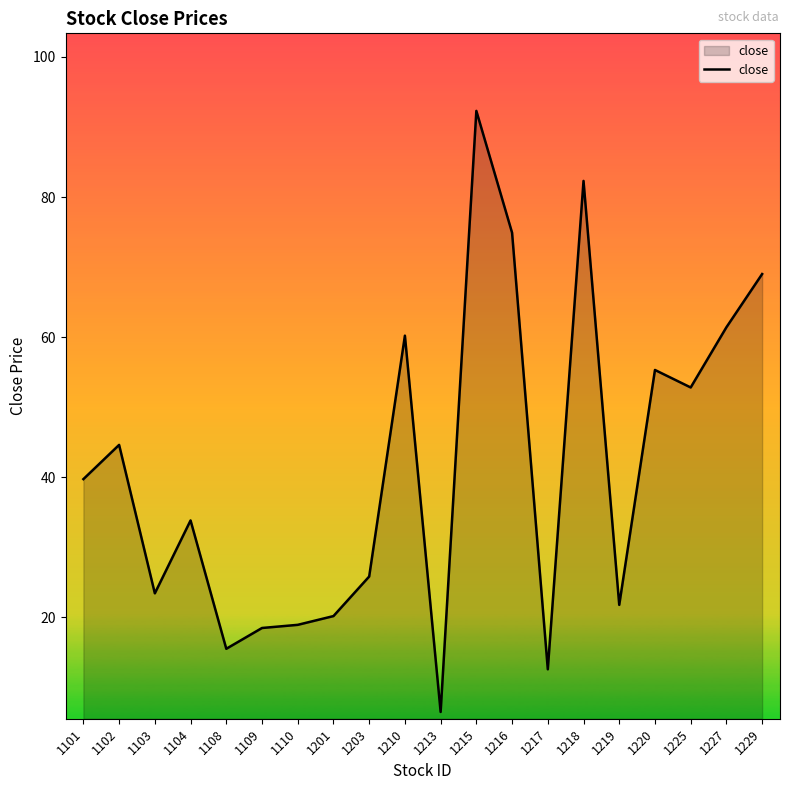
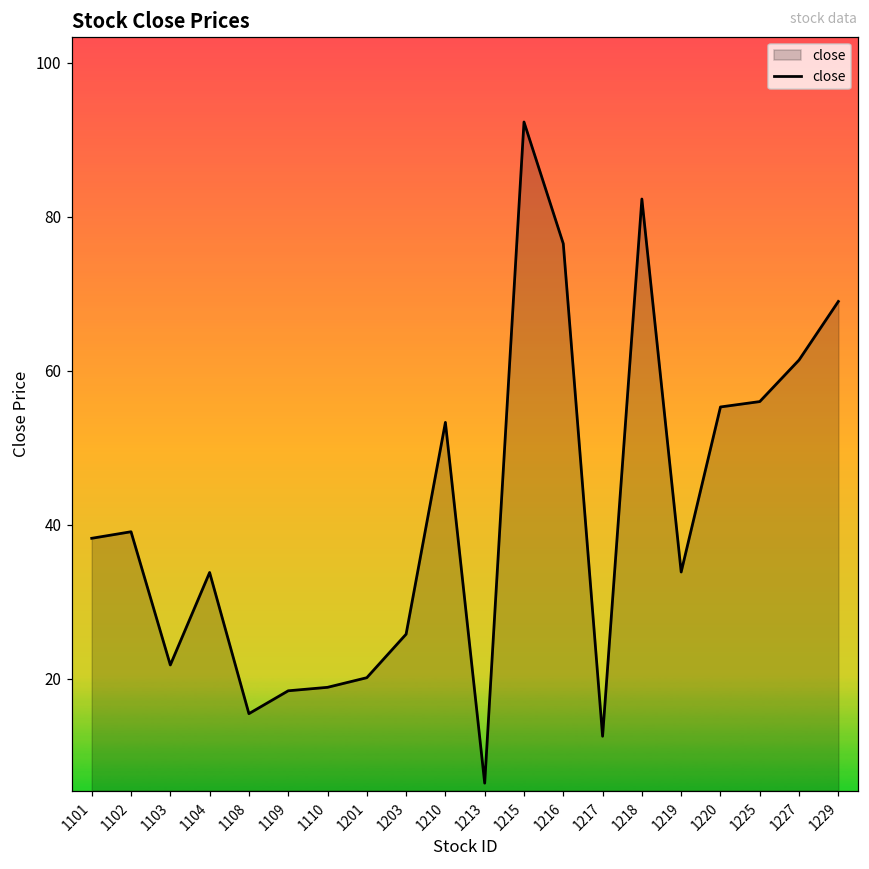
  {
-   "1101": 40,
-   "1102": 45,
-   "1103": 23,
+   "1101": 38,
+   "1102": 39,
+   "1103": 22,
    "1104": 34,
    "1108": 15,
    "1109": 18,
    "1110": 19,
    "1201": 20,
    "1203": 26,
-   "1210": 60,
+   "1210": 53,
    "1213": 6,
    "1215": 92,
-   "1216": 75,
+   "1216": 77,
    "1217": 13,
    "1218": 82,
-   "1219": 22,
+   "1219": 34,
    "1220": 55,
-   "1225": 53,
+   "1225": 56,
    "1227": 61,
    "1229": 69
  }
